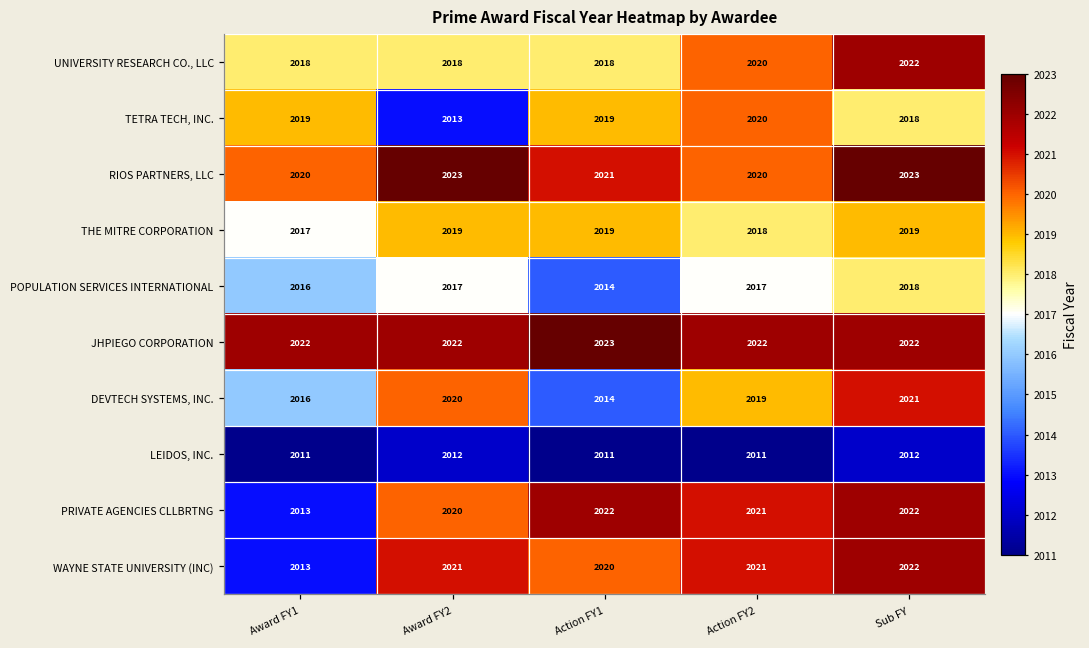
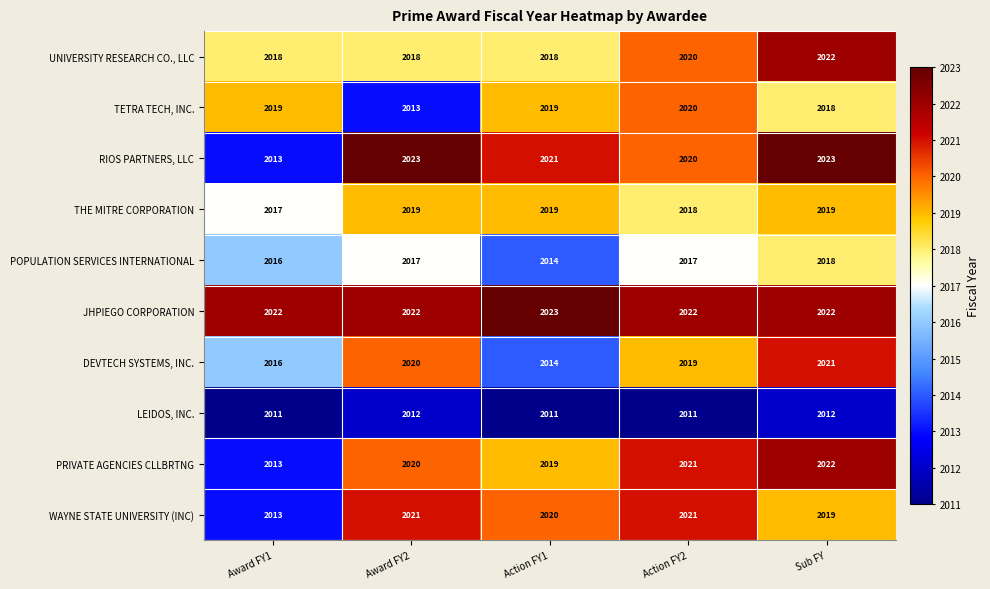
  {
    "UNIVERSITY RESEARCH CO., LLC": {
      "Award FY1": 2018,
      "Award FY2": 2018,
      "Action FY1": 2018,
      "Action FY2": 2020,
      "Sub FY": 2022
    },
    "TETRA TECH, INC.": {
      "Award FY1": 2019,
      "Award FY2": 2013,
      "Action FY1": 2019,
      "Action FY2": 2020,
      "Sub FY": 2018
    },
    "RIOS PARTNERS, LLC": {
-     "Award FY1": 2020,
+     "Award FY1": 2013,
      "Award FY2": 2023,
      "Action FY1": 2021,
      "Action FY2": 2020,
      "Sub FY": 2023
    },
    "THE MITRE CORPORATION": {
      "Award FY1": 2017,
      "Award FY2": 2019,
      "Action FY1": 2019,
      "Action FY2": 2018,
      "Sub FY": 2019
    },
    "POPULATION SERVICES INTERNATIONAL": {
      "Award FY1": 2016,
      "Award FY2": 2017,
      "Action FY1": 2014,
      "Action FY2": 2017,
      "Sub FY": 2018
    },
    "JHPIEGO CORPORATION": {
      "Award FY1": 2022,
      "Award FY2": 2022,
      "Action FY1": 2023,
      "Action FY2": 2022,
      "Sub FY": 2022
    },
    "DEVTECH SYSTEMS, INC.": {
      "Award FY1": 2016,
      "Award FY2": 2020,
      "Action FY1": 2014,
      "Action FY2": 2019,
      "Sub FY": 2021
    },
    "LEIDOS, INC.": {
      "Award FY1": 2011,
      "Award FY2": 2012,
      "Action FY1": 2011,
      "Action FY2": 2011,
      "Sub FY": 2012
    },
    "PRIVATE AGENCIES CLLBRTNG": {
      "Award FY1": 2013,
      "Award FY2": 2020,
-     "Action FY1": 2022,
+     "Action FY1": 2019,
      "Action FY2": 2021,
      "Sub FY": 2022
    },
    "WAYNE STATE UNIVERSITY (INC)": {
      "Award FY1": 2013,
      "Award FY2": 2021,
      "Action FY1": 2020,
      "Action FY2": 2021,
-     "Sub FY": 2022
+     "Sub FY": 2019
    }
  }
